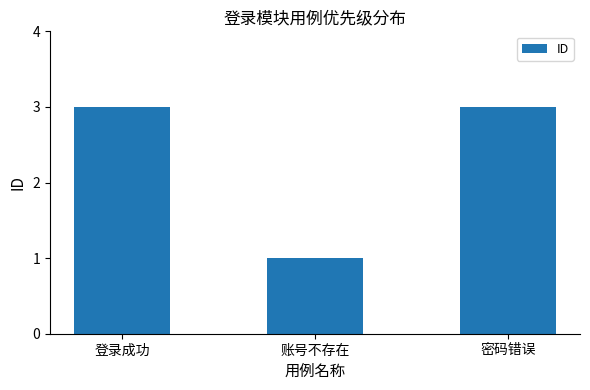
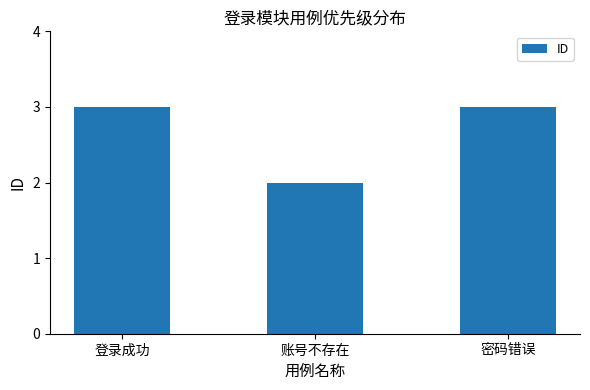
  {
    "登录成功": 3,
-   "账号不存在": 1,
+   "账号不存在": 2,
    "密码错误": 3
  }
